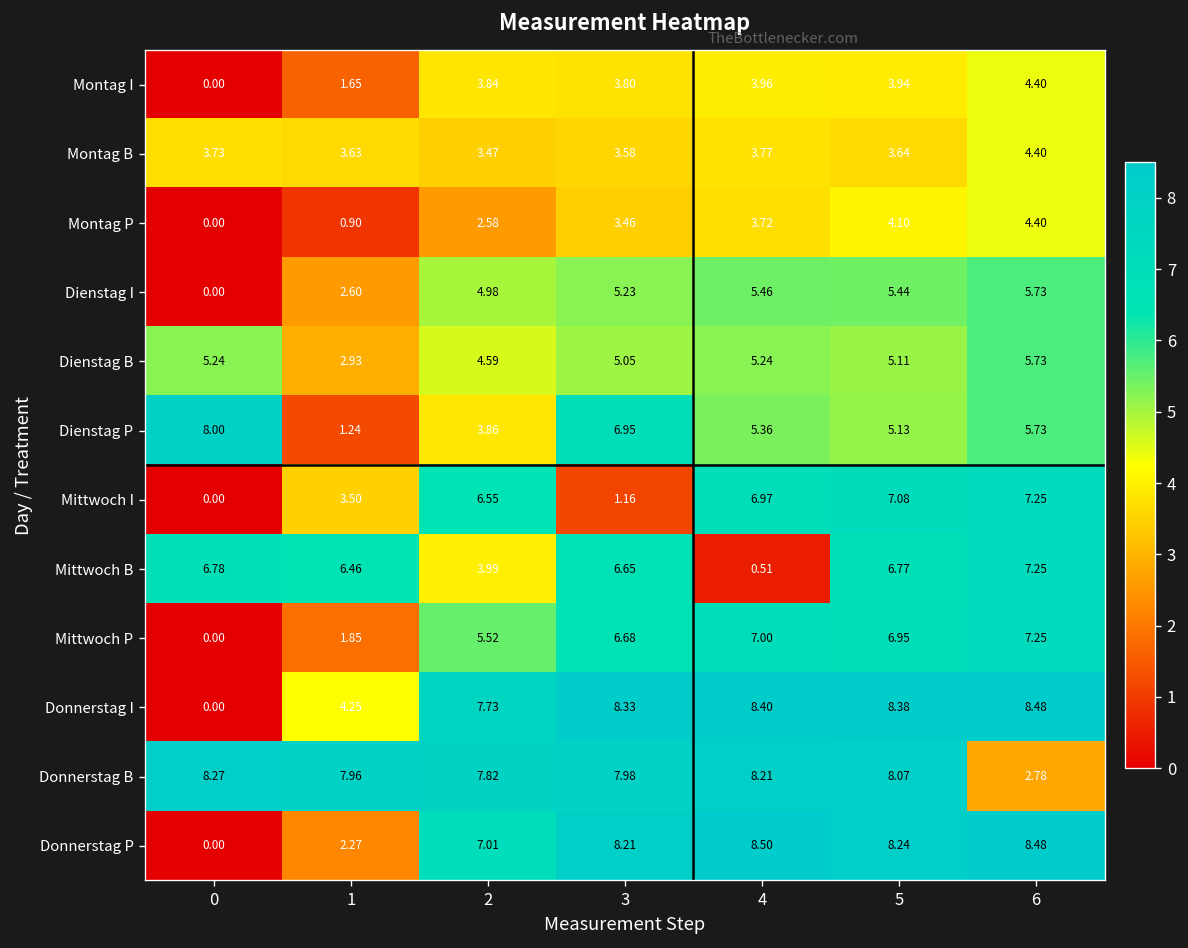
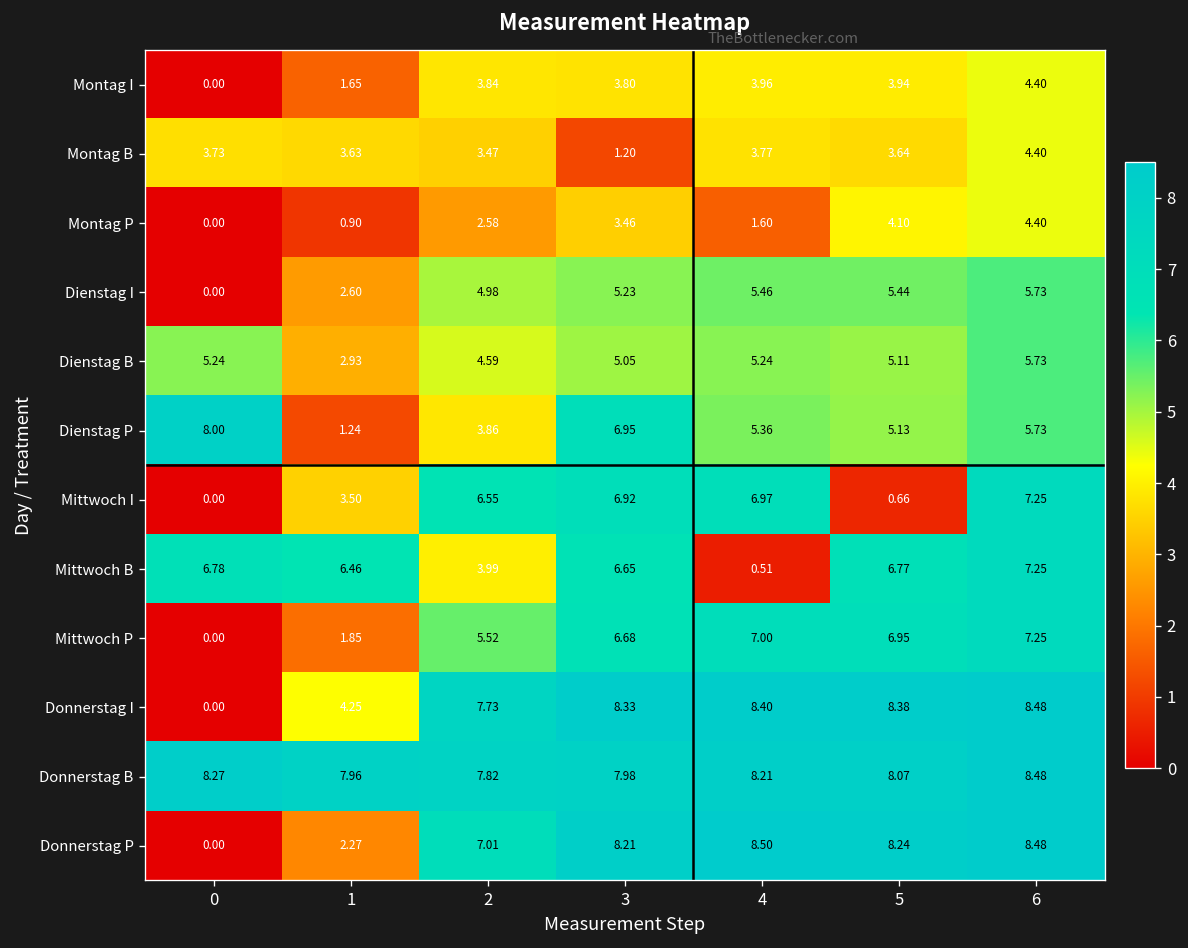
  {
    "Montag I": {
      "0": 0.00,
      "1": 1.65,
      "2": 3.84,
      "3": 3.80,
      "4": 3.96,
      "5": 3.94,
      "6": 4.40
    },
    "Montag B": {
      "0": 3.73,
      "1": 3.63,
      "2": 3.47,
-     "3": 3.58,
+     "3": 1.20,
      "4": 3.77,
      "5": 3.64,
      "6": 4.40
    },
    "Montag P": {
      "0": 0.00,
      "1": 0.90,
      "2": 2.58,
      "3": 3.46,
-     "4": 3.72,
+     "4": 1.60,
      "5": 4.10,
      "6": 4.40
    },
    "Dienstag I": {
      "0": 0.00,
      "1": 2.60,
      "2": 4.98,
      "3": 5.23,
      "4": 5.46,
      "5": 5.44,
      "6": 5.73
    },
    "Dienstag B": {
      "0": 5.24,
      "1": 2.93,
      "2": 4.59,
      "3": 5.05,
      "4": 5.24,
      "5": 5.11,
      "6": 5.73
    },
    "Dienstag P": {
      "0": 8.00,
      "1": 1.24,
      "2": 3.86,
      "3": 6.95,
      "4": 5.36,
      "5": 5.13,
      "6": 5.73
    },
    "Mittwoch I": {
      "0": 0.00,
      "1": 3.50,
      "2": 6.55,
-     "3": 1.16,
+     "3": 6.92,
      "4": 6.97,
-     "5": 7.08,
+     "5": 0.66,
      "6": 7.25
    },
    "Mittwoch B": {
      "0": 6.78,
      "1": 6.46,
      "2": 3.99,
      "3": 6.65,
      "4": 0.51,
      "5": 6.77,
      "6": 7.25
    },
    "Mittwoch P": {
      "0": 0.00,
      "1": 1.85,
      "2": 5.52,
      "3": 6.68,
      "4": 7.00,
      "5": 6.95,
      "6": 7.25
    },
    "Donnerstag I": {
      "0": 0.00,
      "1": 4.25,
      "2": 7.73,
      "3": 8.33,
      "4": 8.40,
      "5": 8.38,
      "6": 8.48
    },
    "Donnerstag B": {
      "0": 8.27,
      "1": 7.96,
      "2": 7.82,
      "3": 7.98,
      "4": 8.21,
      "5": 8.07,
-     "6": 2.78
+     "6": 8.48
    },
    "Donnerstag P": {
      "0": 0.00,
      "1": 2.27,
      "2": 7.01,
      "3": 8.21,
      "4": 8.50,
      "5": 8.24,
      "6": 8.48
    }
  }
